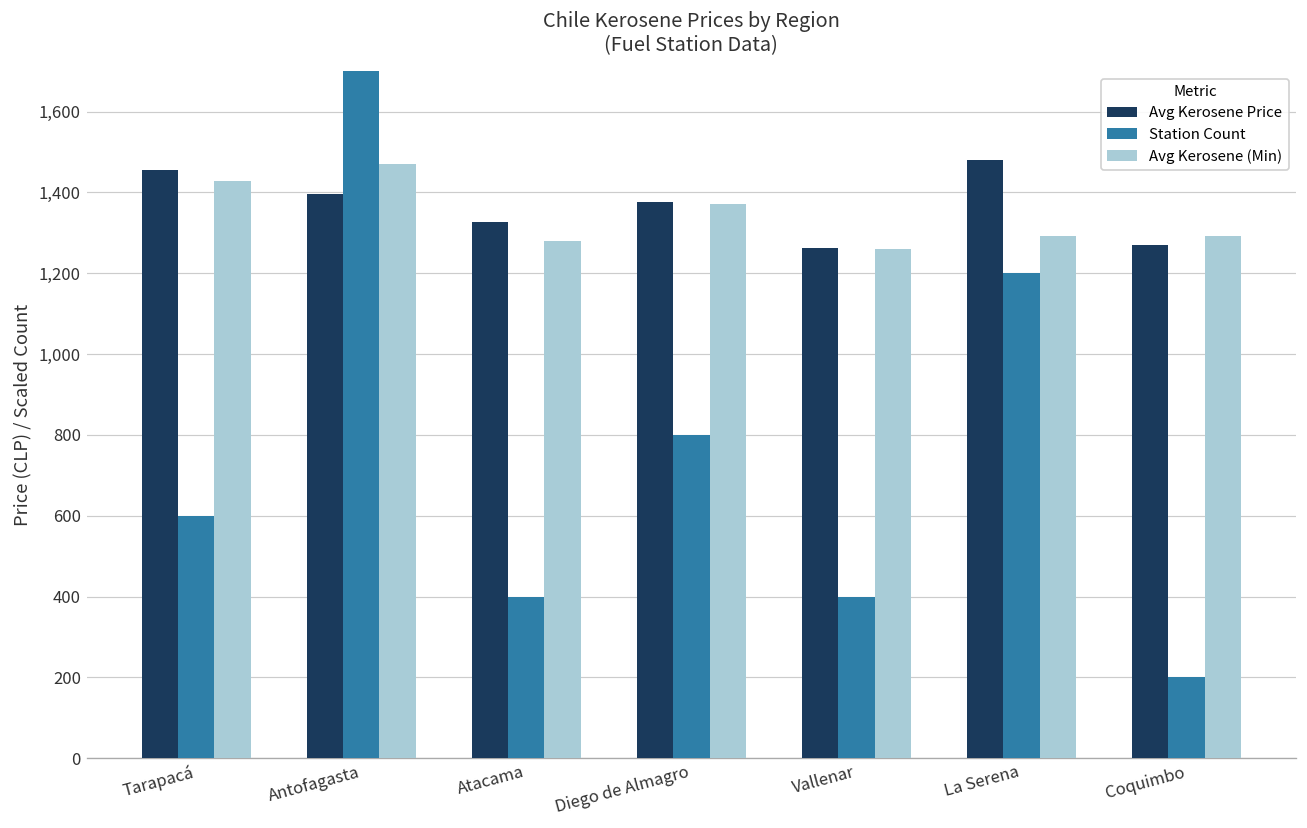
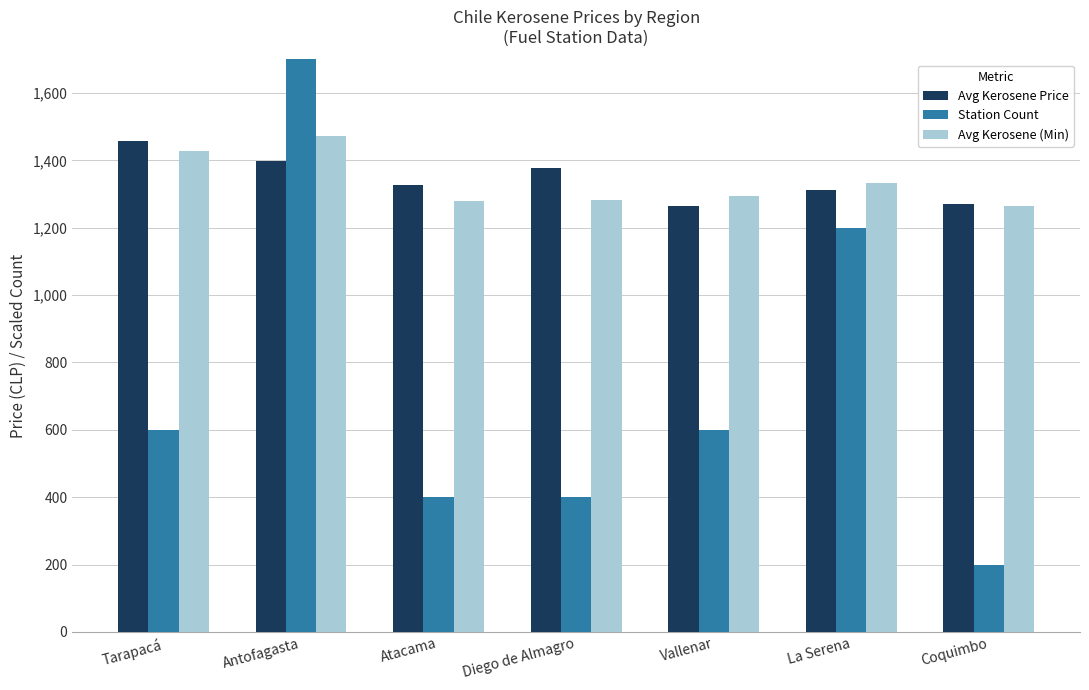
  {
    "Avg Kerosene Price": {
      "Tarapacá": "1,460",
      "Antofagasta": "1,400",
      "Atacama": "1,330",
      "Diego de Almagro": "1,380",
      "Vallenar": "1,260",
-     "La Serena": "1,480",
+     "La Serena": "1,310",
      "Coquimbo": "1,270"
    },
    "Station Count": {
      "Tarapacá": "600",
      "Atacama": "400",
-     "Diego de Almagro": "800",
-     "Vallenar": "400",
+     "Diego de Almagro": "400",
+     "Vallenar": "600",
      "La Serena": "1,200",
      "Coquimbo": "200"
    },
    "Avg Kerosene (Min)": {
      "Tarapacá": "1,430",
      "Antofagasta": "1,470",
      "Atacama": "1,280",
-     "Diego de Almagro": "1,370",
-     "Vallenar": "1,260",
-     "La Serena": "1,290",
-     "Coquimbo": "1,290"
+     "Diego de Almagro": "1,280",
+     "Vallenar": "1,290",
+     "La Serena": "1,330",
+     "Coquimbo": "1,260"
    }
  }
